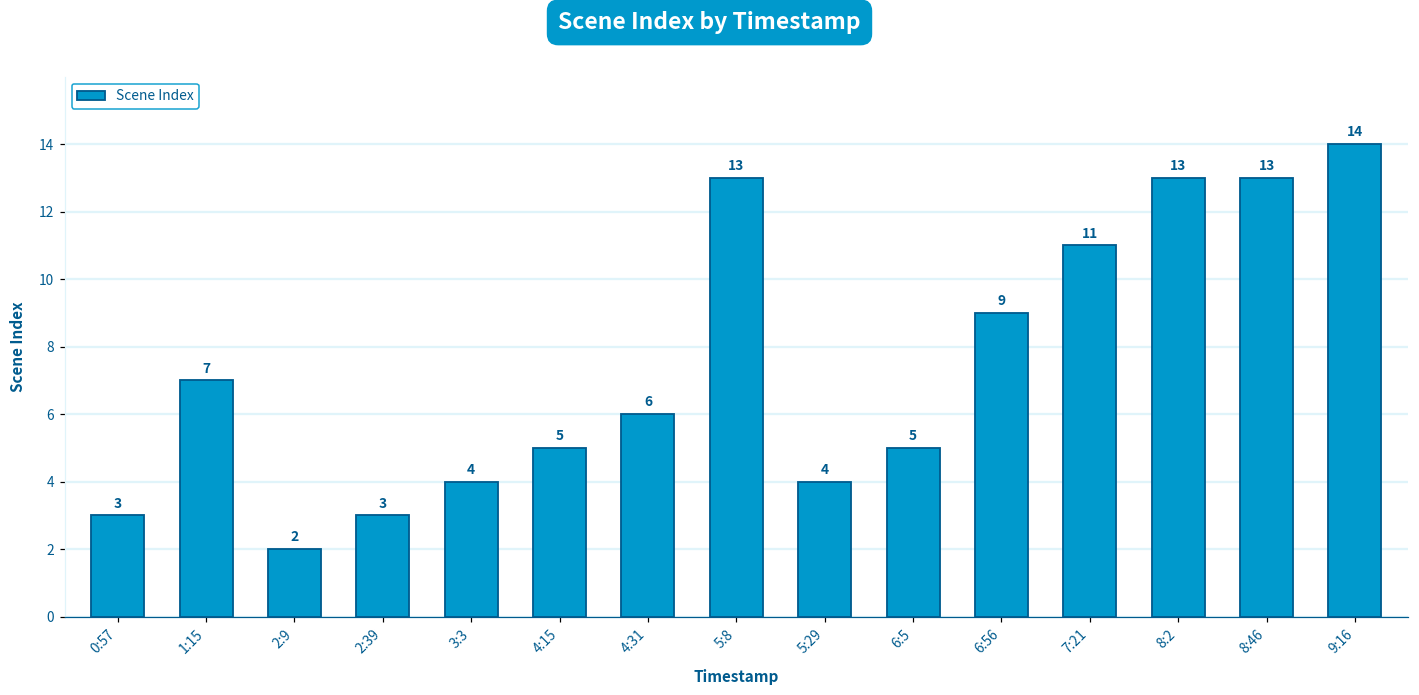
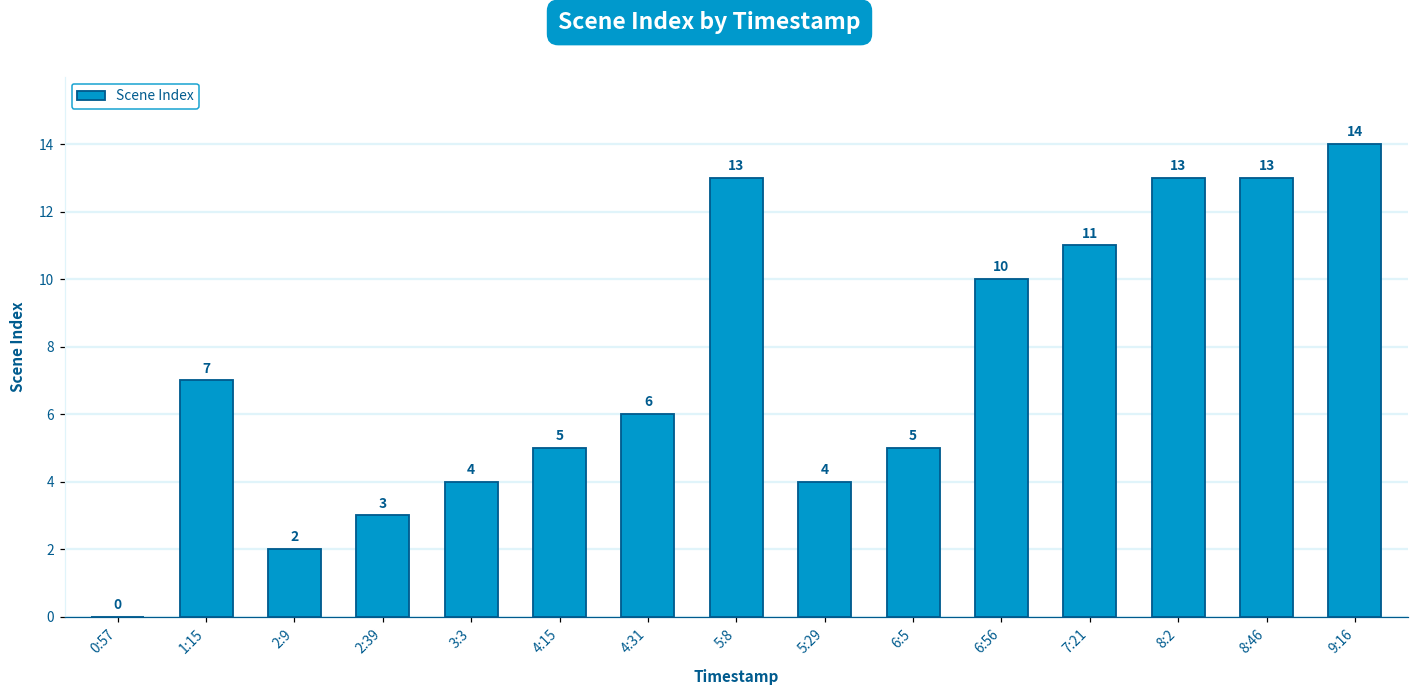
  {
-   "0:57": 3,
+   "0:57": 0,
    "1:15": 7,
    "2:9": 2,
    "2:39": 3,
    "3:3": 4,
    "4:15": 5,
    "4:31": 6,
    "5:8": 13,
    "5:29": 4,
    "6:5": 5,
-   "6:56": 9,
+   "6:56": 10,
    "7:21": 11,
    "8:2": 13,
    "8:46": 13,
    "9:16": 14
  }
